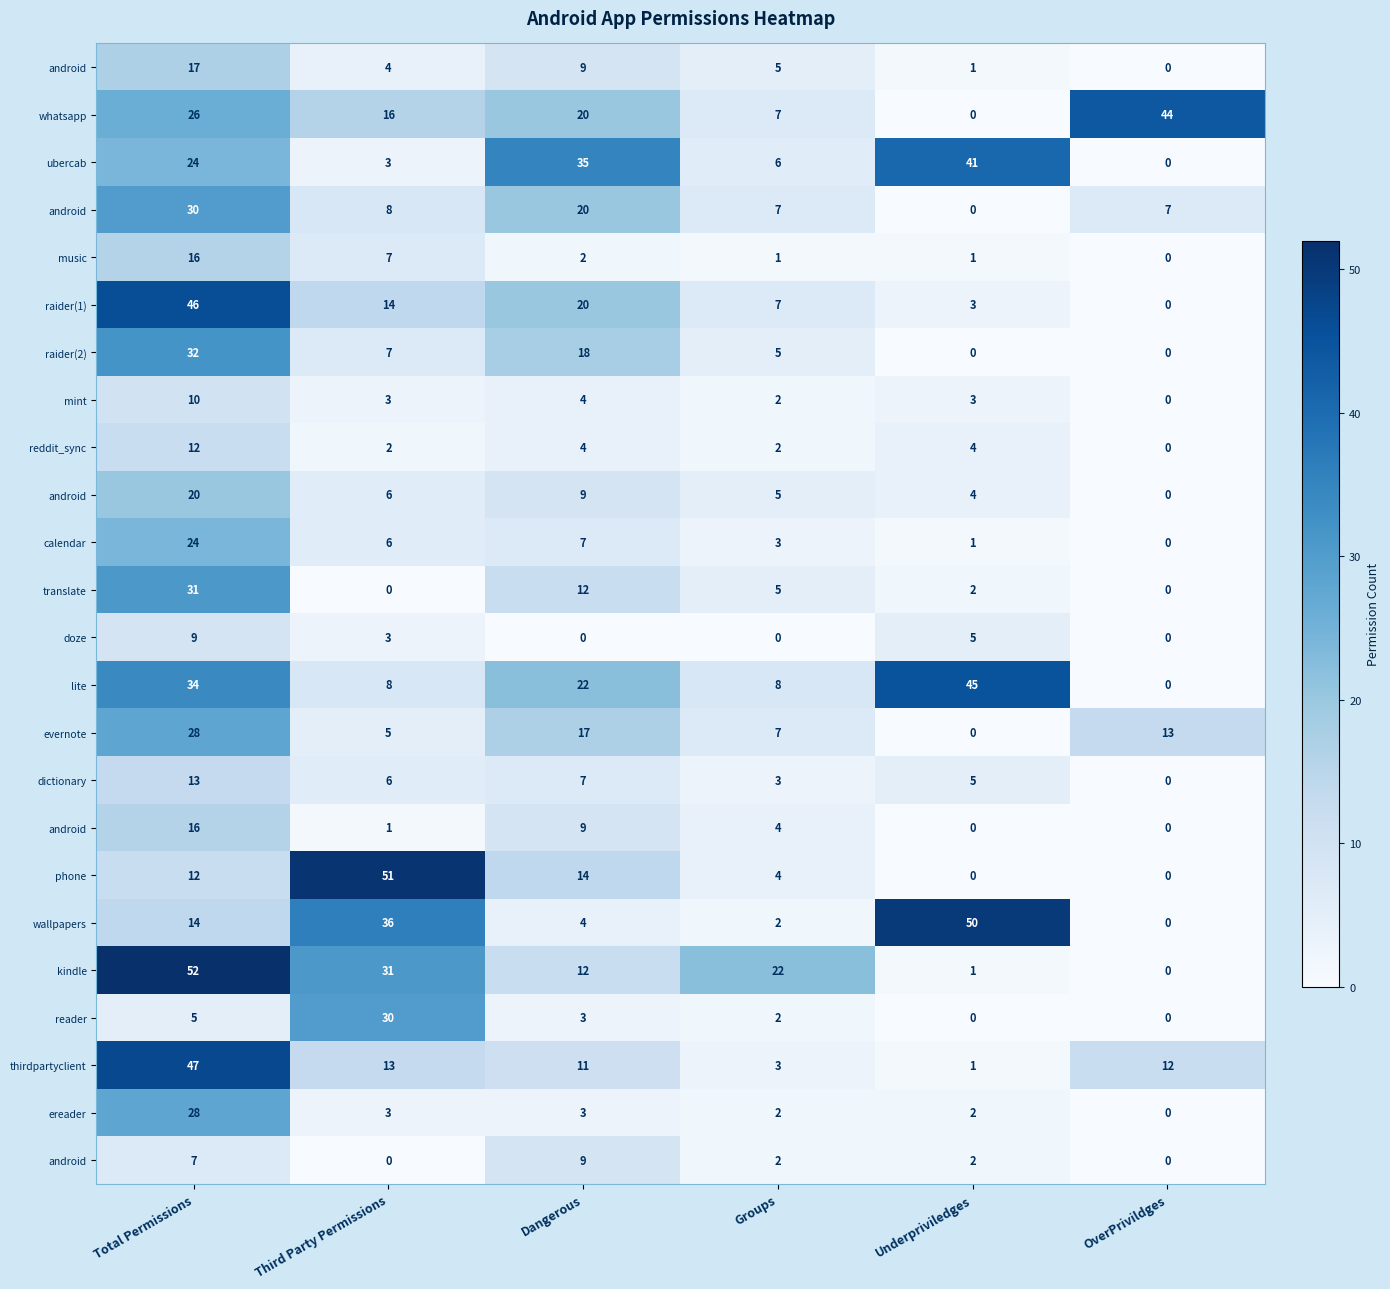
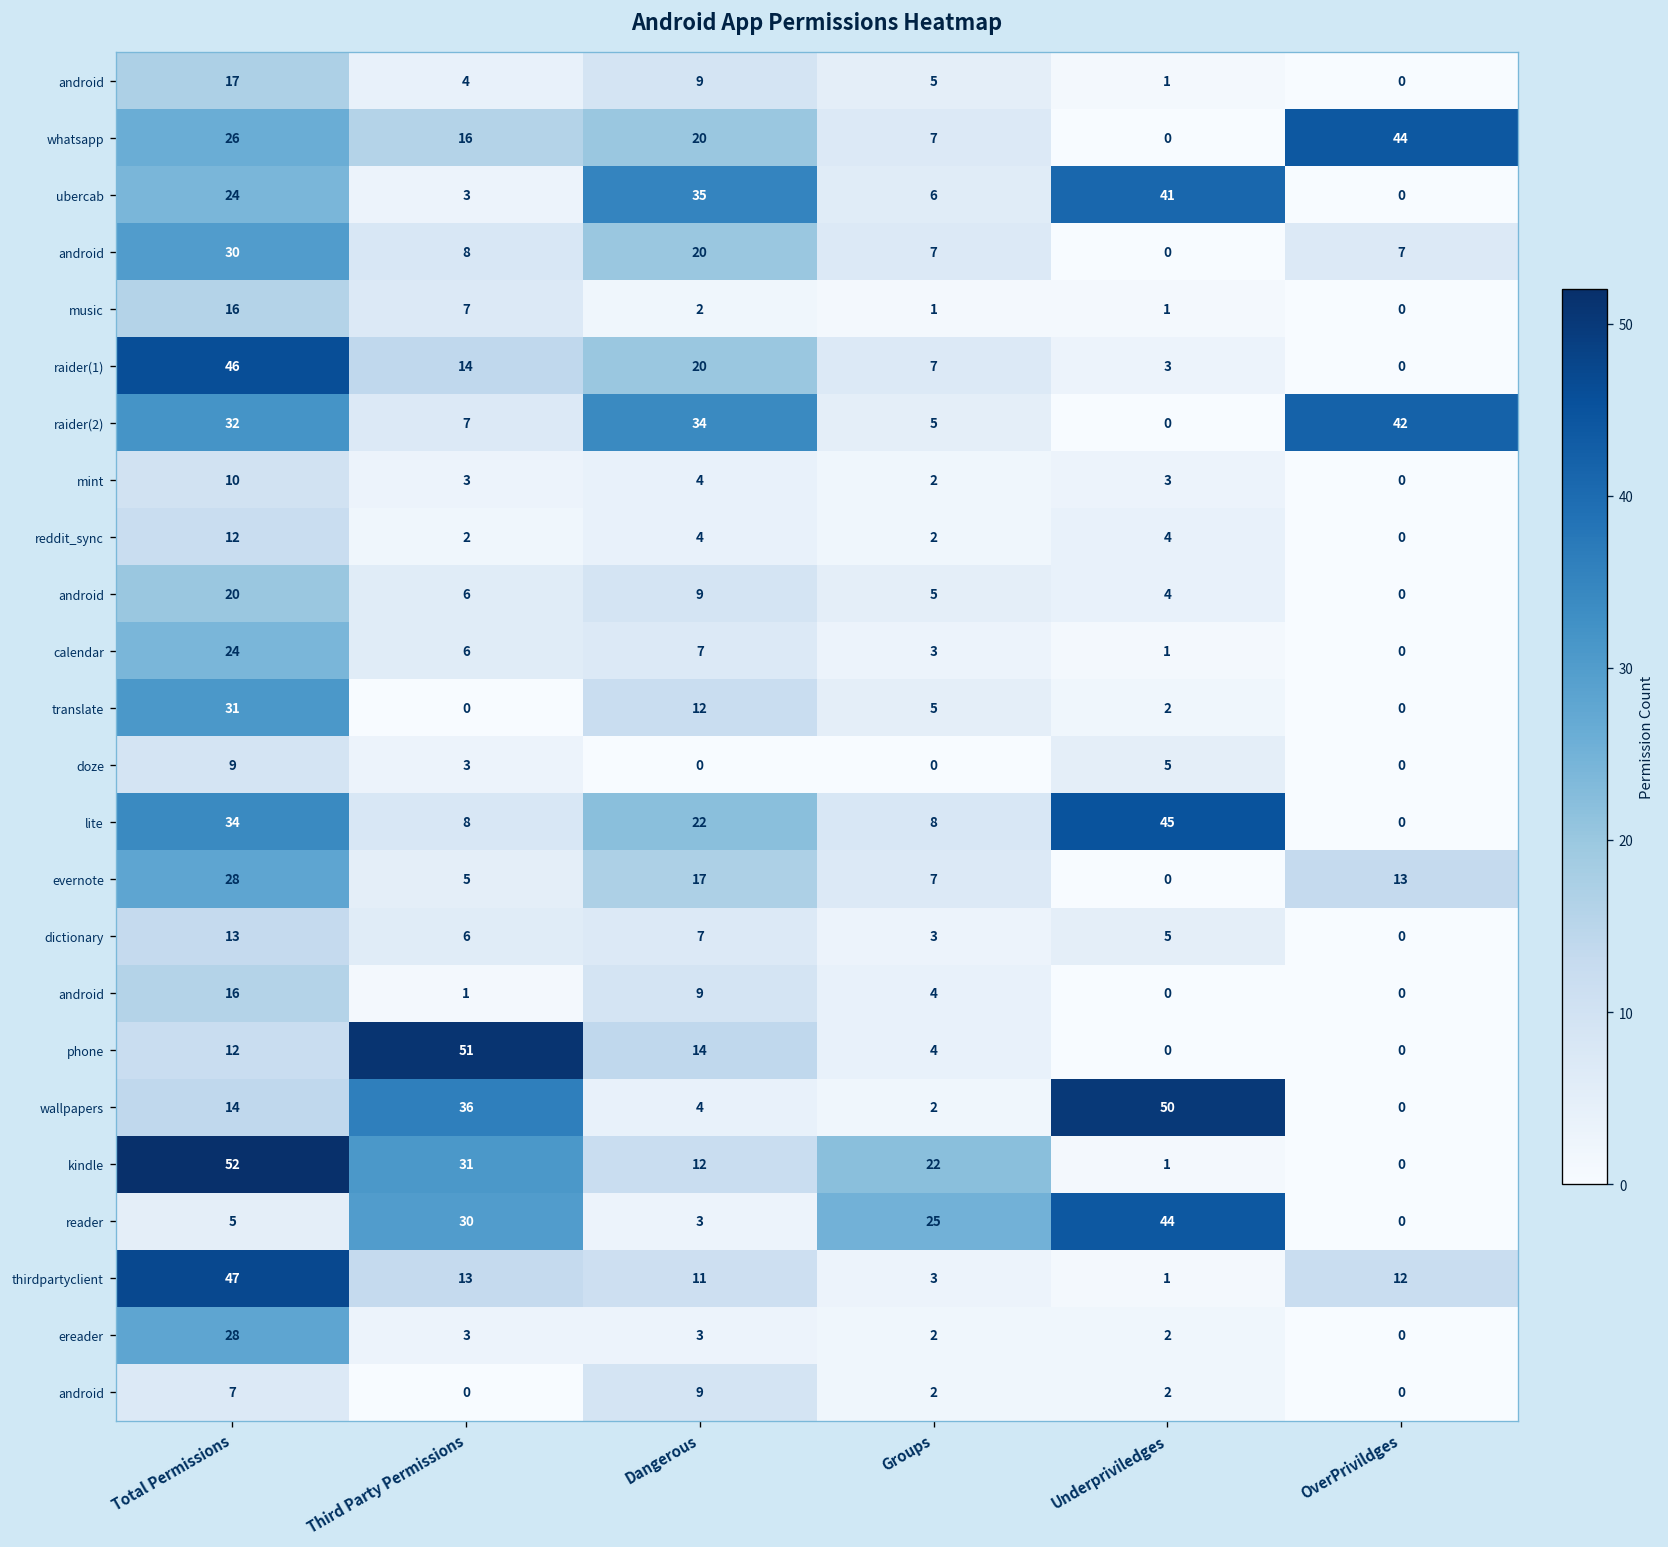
  {
    "whatsapp": {
      "Total Permissions": 26,
      "Third Party Permissions": 16,
      "Dangerous": 20,
      "Groups": 7,
      "Underpriviledges": 0,
      "OverPrivildges": 44
    },
    "ubercab": {
      "Total Permissions": 24,
      "Third Party Permissions": 3,
      "Dangerous": 35,
      "Groups": 6,
      "Underpriviledges": 41,
      "OverPrivildges": 0
    },
    "music": {
      "Total Permissions": 16,
      "Third Party Permissions": 7,
      "Dangerous": 2,
      "Groups": 1,
      "Underpriviledges": 1,
      "OverPrivildges": 0
    },
    "raider(1)": {
      "Total Permissions": 46,
      "Third Party Permissions": 14,
      "Dangerous": 20,
      "Groups": 7,
      "Underpriviledges": 3,
      "OverPrivildges": 0
    },
    "raider(2)": {
      "Total Permissions": 32,
      "Third Party Permissions": 7,
-     "Dangerous": 18,
+     "Dangerous": 34,
      "Groups": 5,
      "Underpriviledges": 0,
-     "OverPrivildges": 0
+     "OverPrivildges": 42
    },
    "mint": {
      "Total Permissions": 10,
      "Third Party Permissions": 3,
      "Dangerous": 4,
      "Groups": 2,
      "Underpriviledges": 3,
      "OverPrivildges": 0
    },
    "reddit_sync": {
      "Total Permissions": 12,
      "Third Party Permissions": 2,
      "Dangerous": 4,
      "Groups": 2,
      "Underpriviledges": 4,
      "OverPrivildges": 0
    },
    "calendar": {
      "Total Permissions": 24,
      "Third Party Permissions": 6,
      "Dangerous": 7,
      "Groups": 3,
      "Underpriviledges": 1,
      "OverPrivildges": 0
    },
    "translate": {
      "Total Permissions": 31,
      "Third Party Permissions": 0,
      "Dangerous": 12,
      "Groups": 5,
      "Underpriviledges": 2,
      "OverPrivildges": 0
    },
    "doze": {
      "Total Permissions": 9,
      "Third Party Permissions": 3,
      "Dangerous": 0,
      "Groups": 0,
      "Underpriviledges": 5,
      "OverPrivildges": 0
    },
    "lite": {
      "Total Permissions": 34,
      "Third Party Permissions": 8,
      "Dangerous": 22,
      "Groups": 8,
      "Underpriviledges": 45,
      "OverPrivildges": 0
    },
    "evernote": {
      "Total Permissions": 28,
      "Third Party Permissions": 5,
      "Dangerous": 17,
      "Groups": 7,
      "Underpriviledges": 0,
      "OverPrivildges": 13
    },
    "dictionary": {
      "Total Permissions": 13,
      "Third Party Permissions": 6,
      "Dangerous": 7,
      "Groups": 3,
      "Underpriviledges": 5,
      "OverPrivildges": 0
    },
    "phone": {
      "Total Permissions": 12,
      "Third Party Permissions": 51,
      "Dangerous": 14,
      "Groups": 4,
      "Underpriviledges": 0,
      "OverPrivildges": 0
    },
    "wallpapers": {
      "Total Permissions": 14,
      "Third Party Permissions": 36,
      "Dangerous": 4,
      "Groups": 2,
      "Underpriviledges": 50,
      "OverPrivildges": 0
    },
    "kindle": {
      "Total Permissions": 52,
      "Third Party Permissions": 31,
      "Dangerous": 12,
      "Groups": 22,
      "Underpriviledges": 1,
      "OverPrivildges": 0
    },
    "reader": {
      "Total Permissions": 5,
      "Third Party Permissions": 30,
      "Dangerous": 3,
-     "Groups": 2,
-     "Underpriviledges": 0,
+     "Groups": 25,
+     "Underpriviledges": 44,
      "OverPrivildges": 0
    },
    "thirdpartyclient": {
      "Total Permissions": 47,
      "Third Party Permissions": 13,
      "Dangerous": 11,
      "Groups": 3,
      "Underpriviledges": 1,
      "OverPrivildges": 12
    },
    "ereader": {
      "Total Permissions": 28,
      "Third Party Permissions": 3,
      "Dangerous": 3,
      "Groups": 2,
      "Underpriviledges": 2,
      "OverPrivildges": 0
    }
  }
